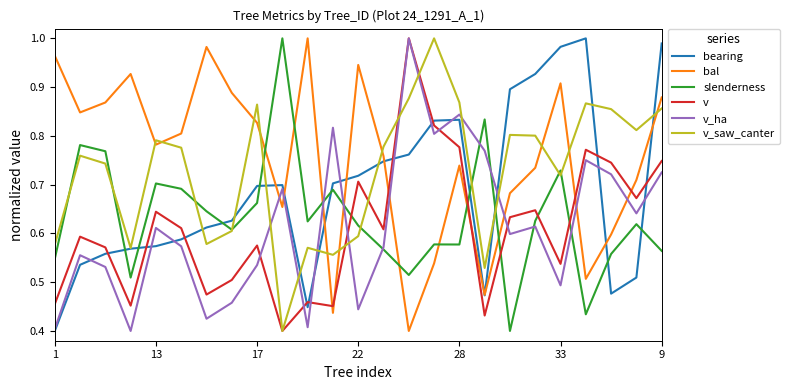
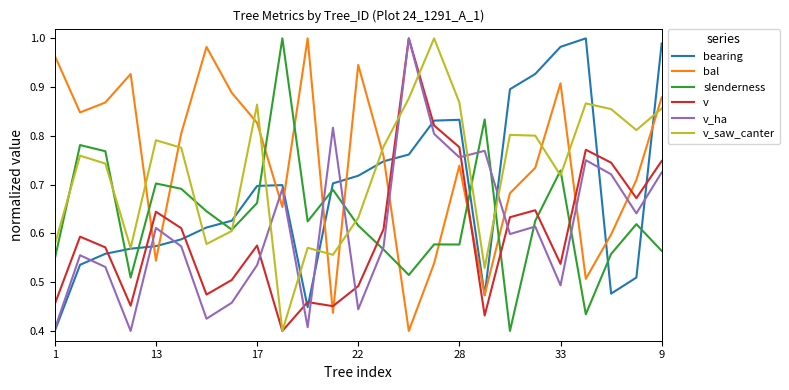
  {
    "bearing": {
      "13": 0.57,
      "17": 0.70,
      "22": 0.72,
      "28": 0.83,
      "33": 0.98,
      "9": 0.99
    },
    "bal": {
      "1": 0.96,
-     "13": 0.78,
+     "13": 0.54,
      "17": 0.83,
      "22": 0.95,
      "28": 0.74,
      "33": 0.91,
      "9": 0.88
    },
    "slenderness": {
      "1": 0.55,
      "13": 0.70,
      "17": 0.66,
      "22": 0.62,
      "28": 0.58,
      "33": 0.73,
      "9": 0.56
    },
    "v": {
      "1": 0.45,
      "13": 0.64,
      "17": 0.58,
-     "22": 0.71,
+     "22": 0.49,
      "28": 0.78,
      "33": 0.54,
      "9": 0.75
    },
    "v_ha": {
      "13": 0.61,
      "17": 0.54,
      "22": 0.44,
-     "28": 0.84,
+     "28": 0.76,
      "33": 0.49,
      "9": 0.73
    },
    "v_saw_canter": {
      "1": 0.58,
      "13": 0.79,
      "17": 0.86,
-     "22": 0.59,
+     "22": 0.63,
      "28": 0.87,
      "33": 0.72,
      "9": 0.86
    }
  }
